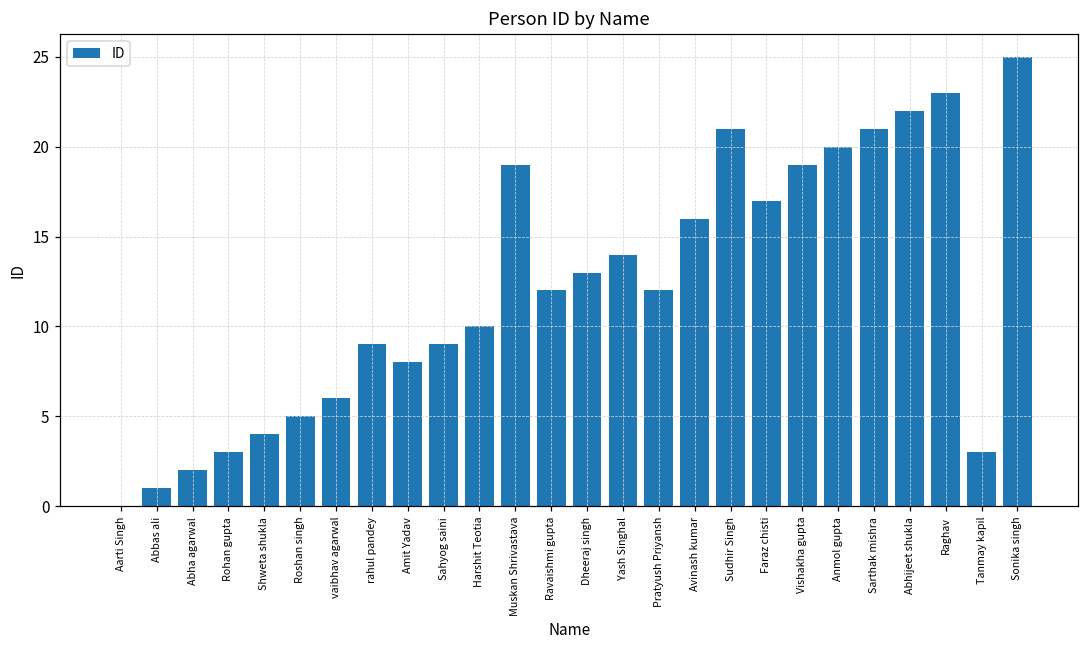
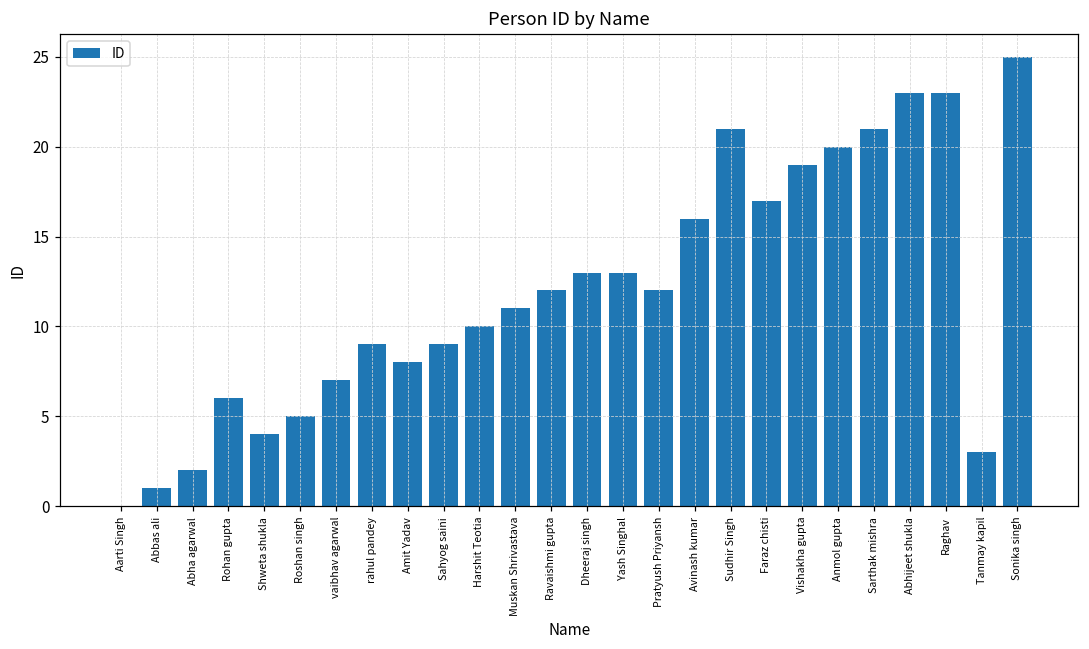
  {
    "Aarti Singh": 0,
    "Abbas ali": 1,
    "Abha agarwal": 2,
-   "Rohan gupta": 3,
+   "Rohan gupta": 6,
    "Shweta shukla": 4,
    "Roshan singh": 5,
-   "vaibhav agarwal": 6,
+   "vaibhav agarwal": 7,
    "rahul pandey": 9,
    "Amit Yadav": 8,
    "Sahyog saini": 9,
    "Harshit Teotia": 10,
-   "Muskan Shrivastava": 19,
+   "Muskan Shrivastava": 11,
    "Ravaishmi gupta": 12,
    "Dheeraj singh": 13,
-   "Yash Singhal": 14,
+   "Yash Singhal": 13,
    "Pratyush Priyansh": 12,
    "Avinash kumar": 16,
    "Sudhir Singh": 21,
    "Faraz chisti": 17,
    "Vishakha gupta": 19,
    "Anmol gupta": 20,
    "Sarthak mishra": 21,
-   "Abhijeet shukla": 22,
+   "Abhijeet shukla": 23,
    "Raghav": 23,
    "Tanmay kapil": 3,
    "Sonika singh": 25
  }
